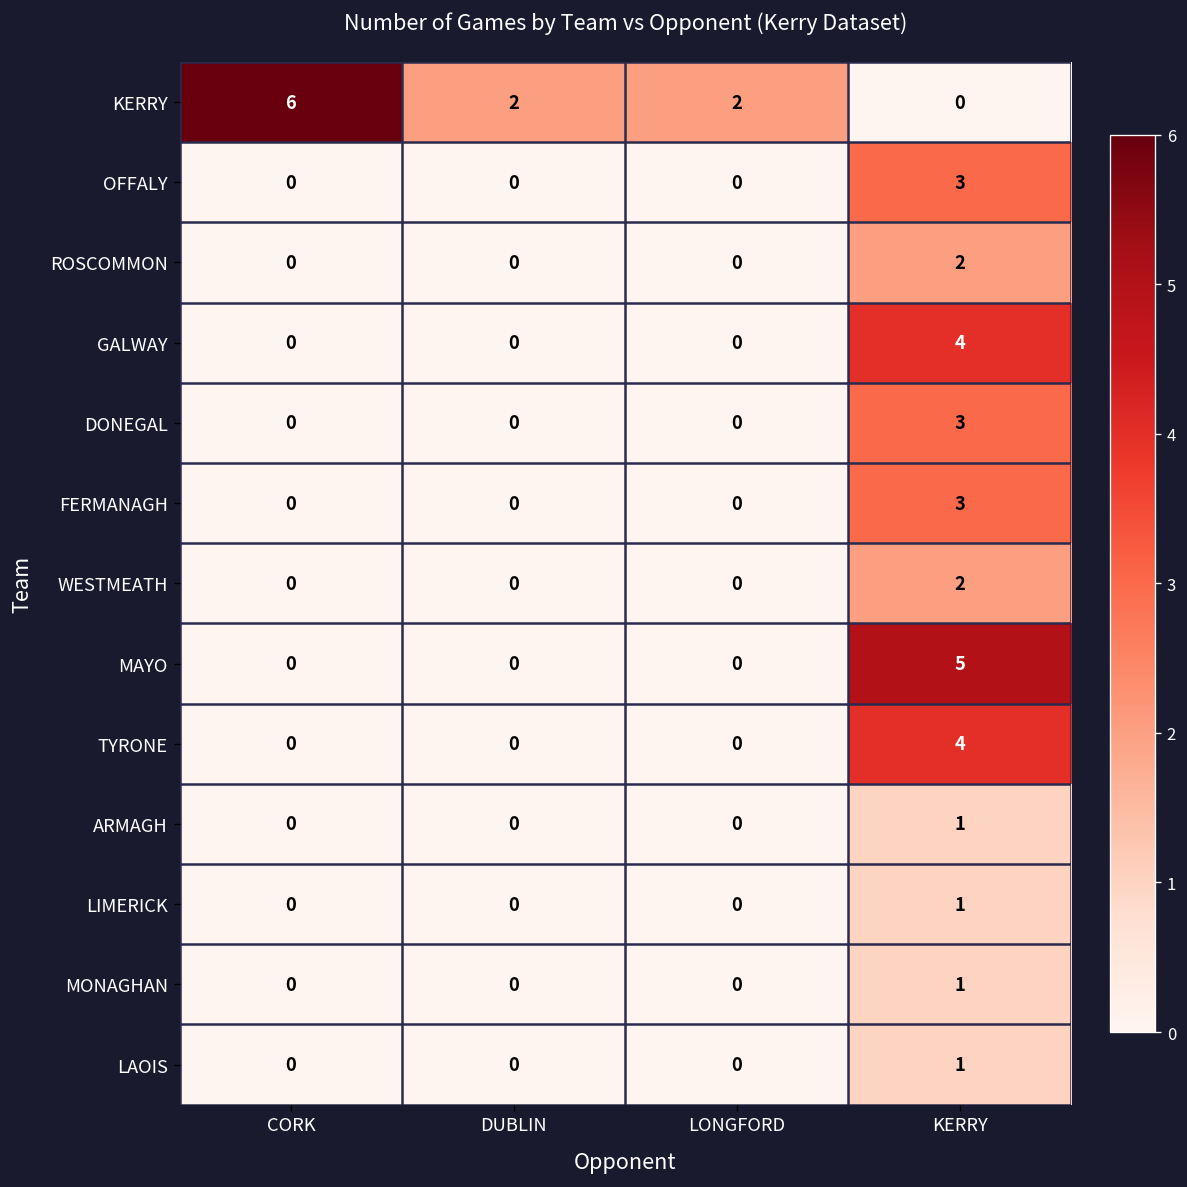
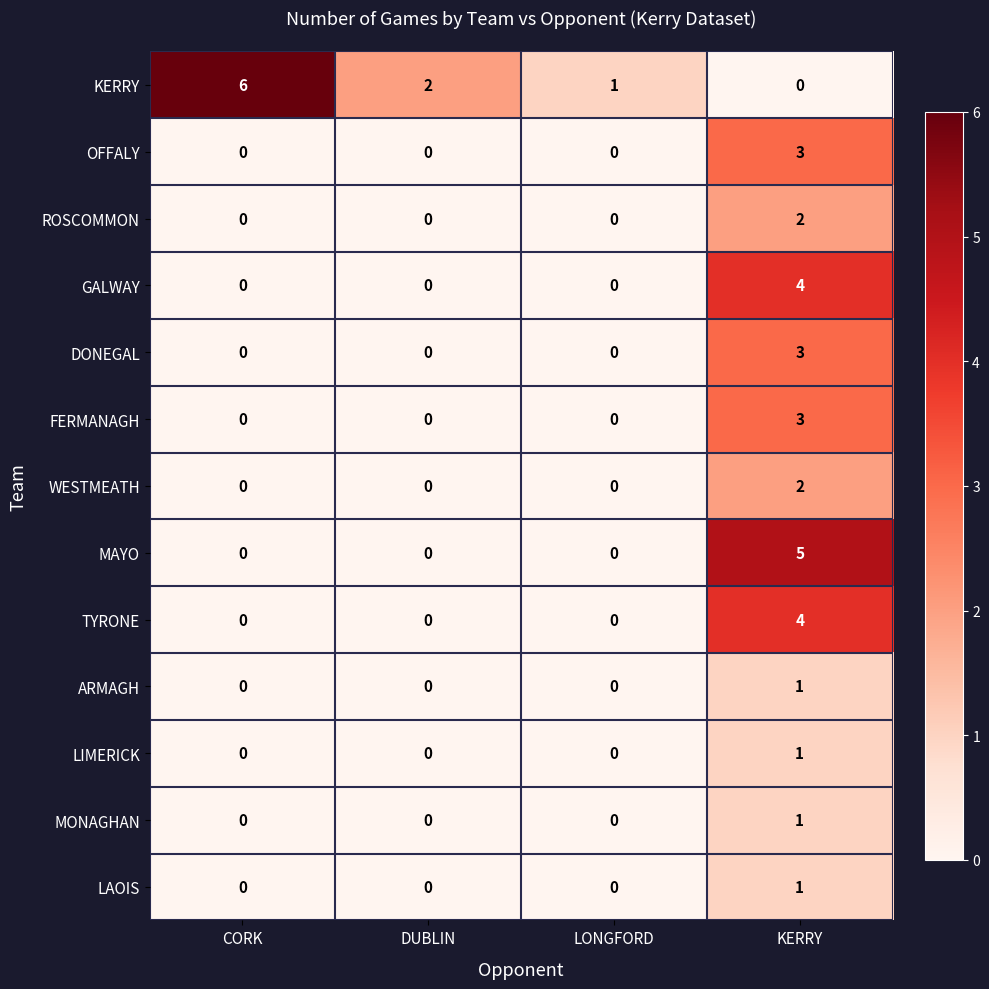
  {
    "KERRY": {
      "CORK": 6,
      "DUBLIN": 2,
-     "LONGFORD": 2,
+     "LONGFORD": 1,
      "KERRY": 0
    },
    "OFFALY": {
      "CORK": 0,
      "DUBLIN": 0,
      "LONGFORD": 0,
      "KERRY": 3
    },
    "ROSCOMMON": {
      "CORK": 0,
      "DUBLIN": 0,
      "LONGFORD": 0,
      "KERRY": 2
    },
    "GALWAY": {
      "CORK": 0,
      "DUBLIN": 0,
      "LONGFORD": 0,
      "KERRY": 4
    },
    "DONEGAL": {
      "CORK": 0,
      "DUBLIN": 0,
      "LONGFORD": 0,
      "KERRY": 3
    },
    "FERMANAGH": {
      "CORK": 0,
      "DUBLIN": 0,
      "LONGFORD": 0,
      "KERRY": 3
    },
    "WESTMEATH": {
      "CORK": 0,
      "DUBLIN": 0,
      "LONGFORD": 0,
      "KERRY": 2
    },
    "MAYO": {
      "CORK": 0,
      "DUBLIN": 0,
      "LONGFORD": 0,
      "KERRY": 5
    },
    "TYRONE": {
      "CORK": 0,
      "DUBLIN": 0,
      "LONGFORD": 0,
      "KERRY": 4
    },
    "ARMAGH": {
      "CORK": 0,
      "DUBLIN": 0,
      "LONGFORD": 0,
      "KERRY": 1
    },
    "LIMERICK": {
      "CORK": 0,
      "DUBLIN": 0,
      "LONGFORD": 0,
      "KERRY": 1
    },
    "MONAGHAN": {
      "CORK": 0,
      "DUBLIN": 0,
      "LONGFORD": 0,
      "KERRY": 1
    },
    "LAOIS": {
      "CORK": 0,
      "DUBLIN": 0,
      "LONGFORD": 0,
      "KERRY": 1
    }
  }
